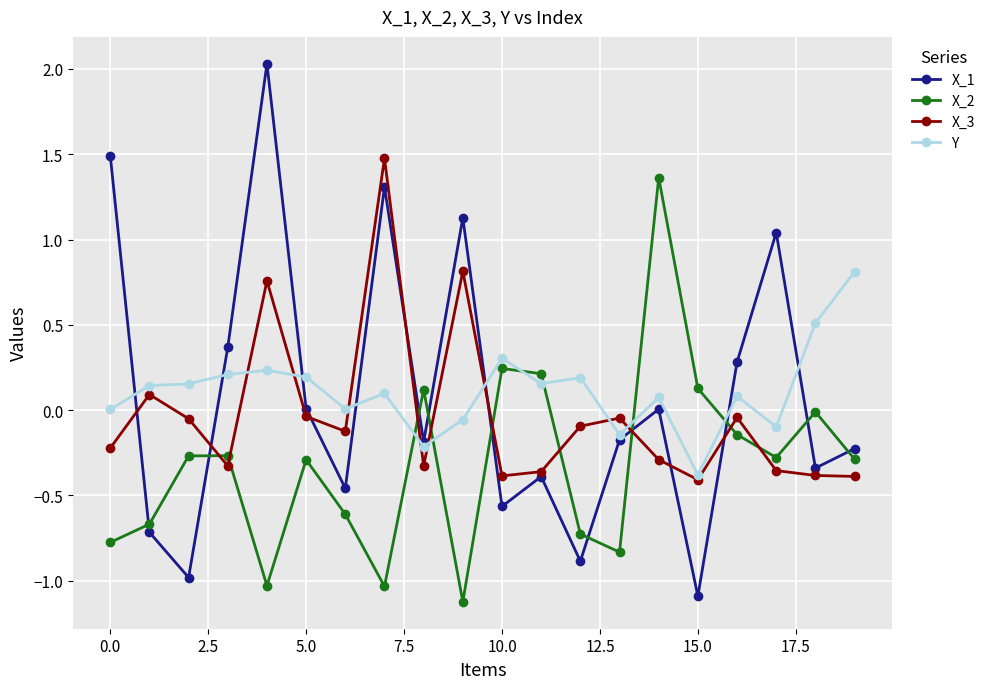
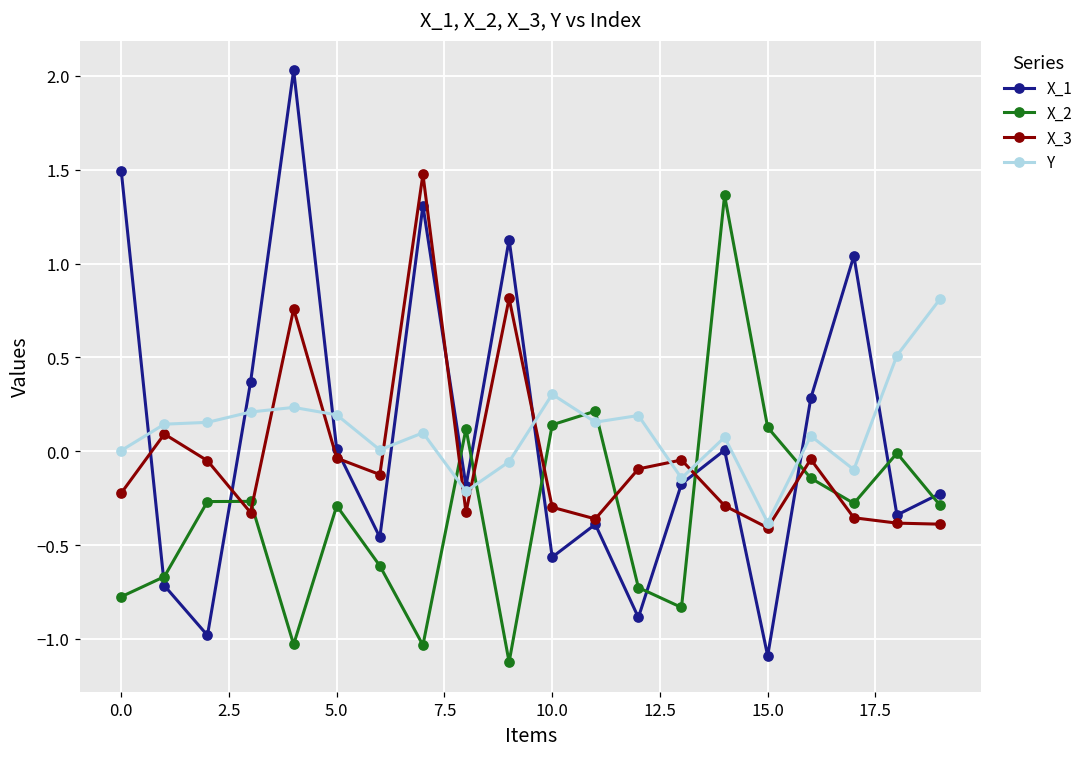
  {
    "X_1": {
      "0.0": 1.49,
      "5.0": 0.01,
      "10.0": -0.56,
      "15.0": -1.09
    },
    "X_2": {
      "0.0": -0.78,
      "5.0": -0.29,
-     "10.0": 0.24,
+     "10.0": 0.14,
      "15.0": 0.13
    },
    "X_3": {
      "0.0": -0.22,
      "5.0": -0.04,
-     "10.0": -0.39,
+     "10.0": -0.30,
      "15.0": -0.41
    },
    "Y": {
      "0.0": 0.00,
      "5.0": 0.19,
      "10.0": 0.30,
      "15.0": -0.38
    }
  }
